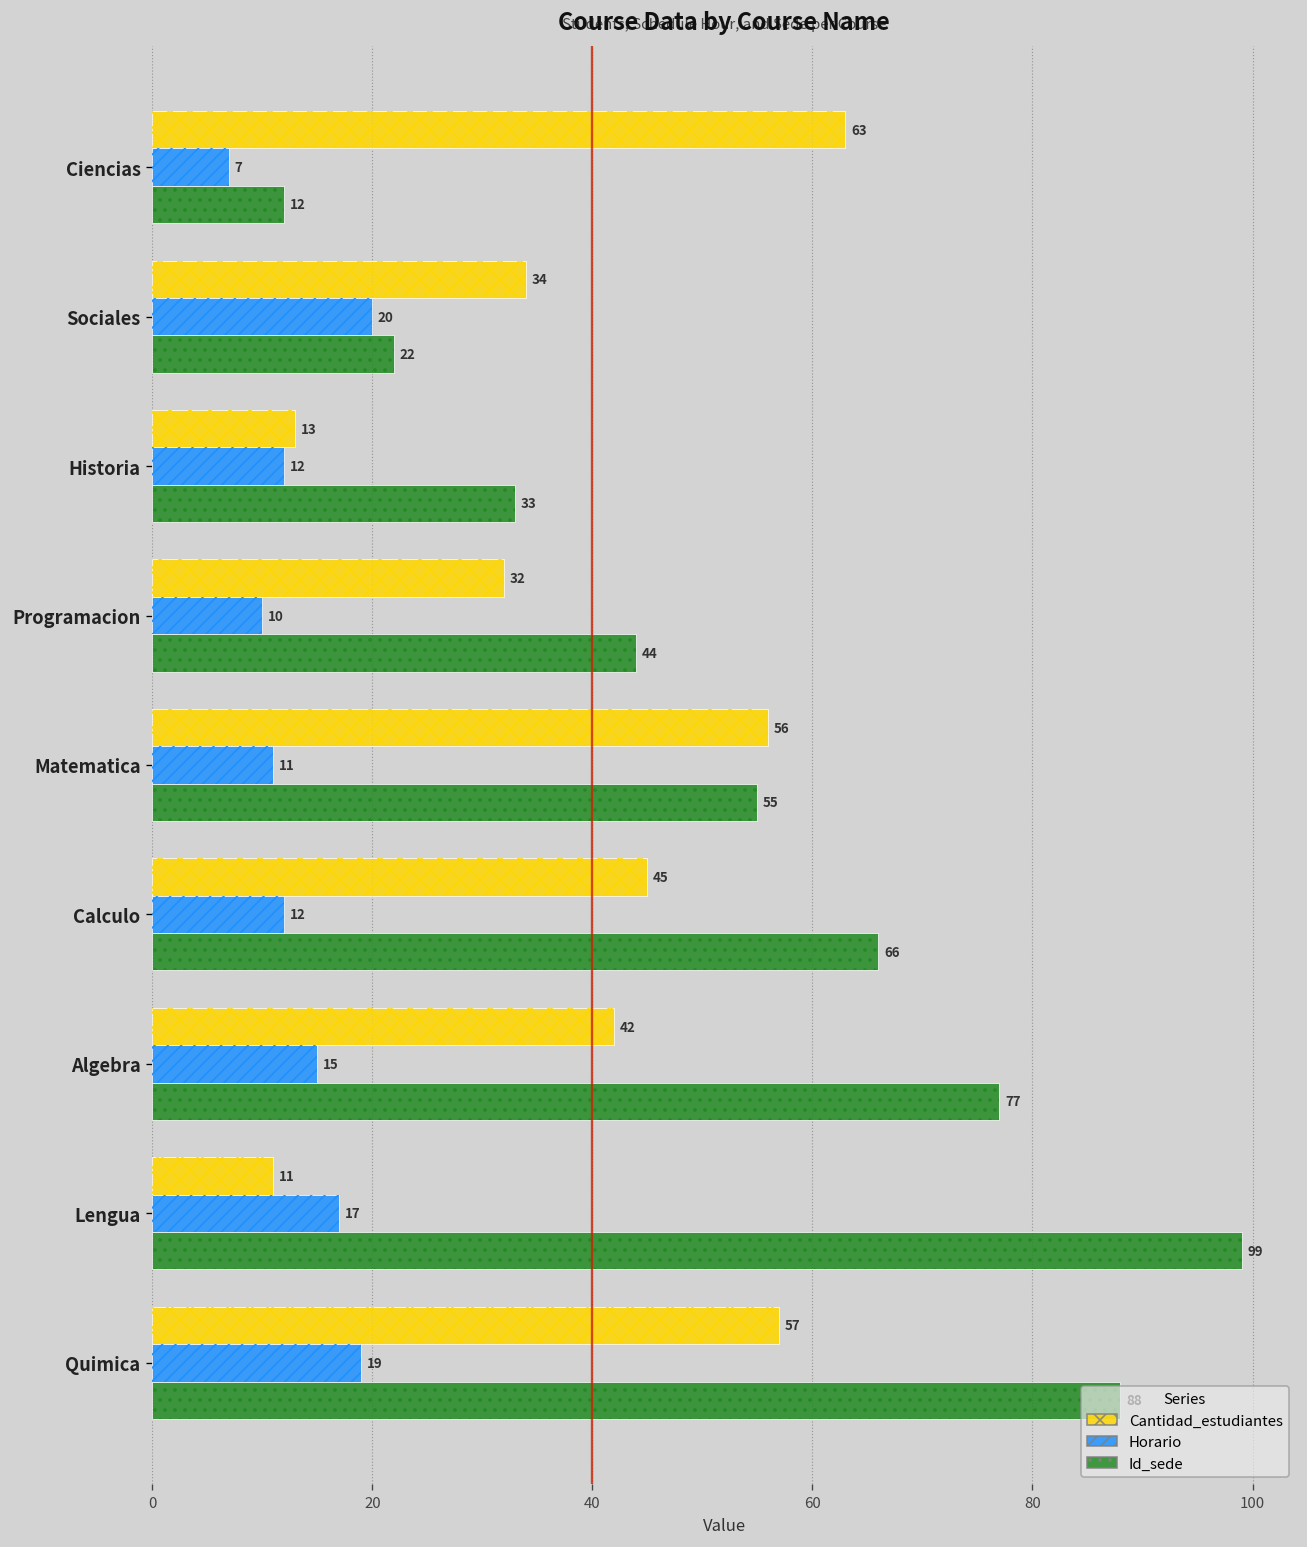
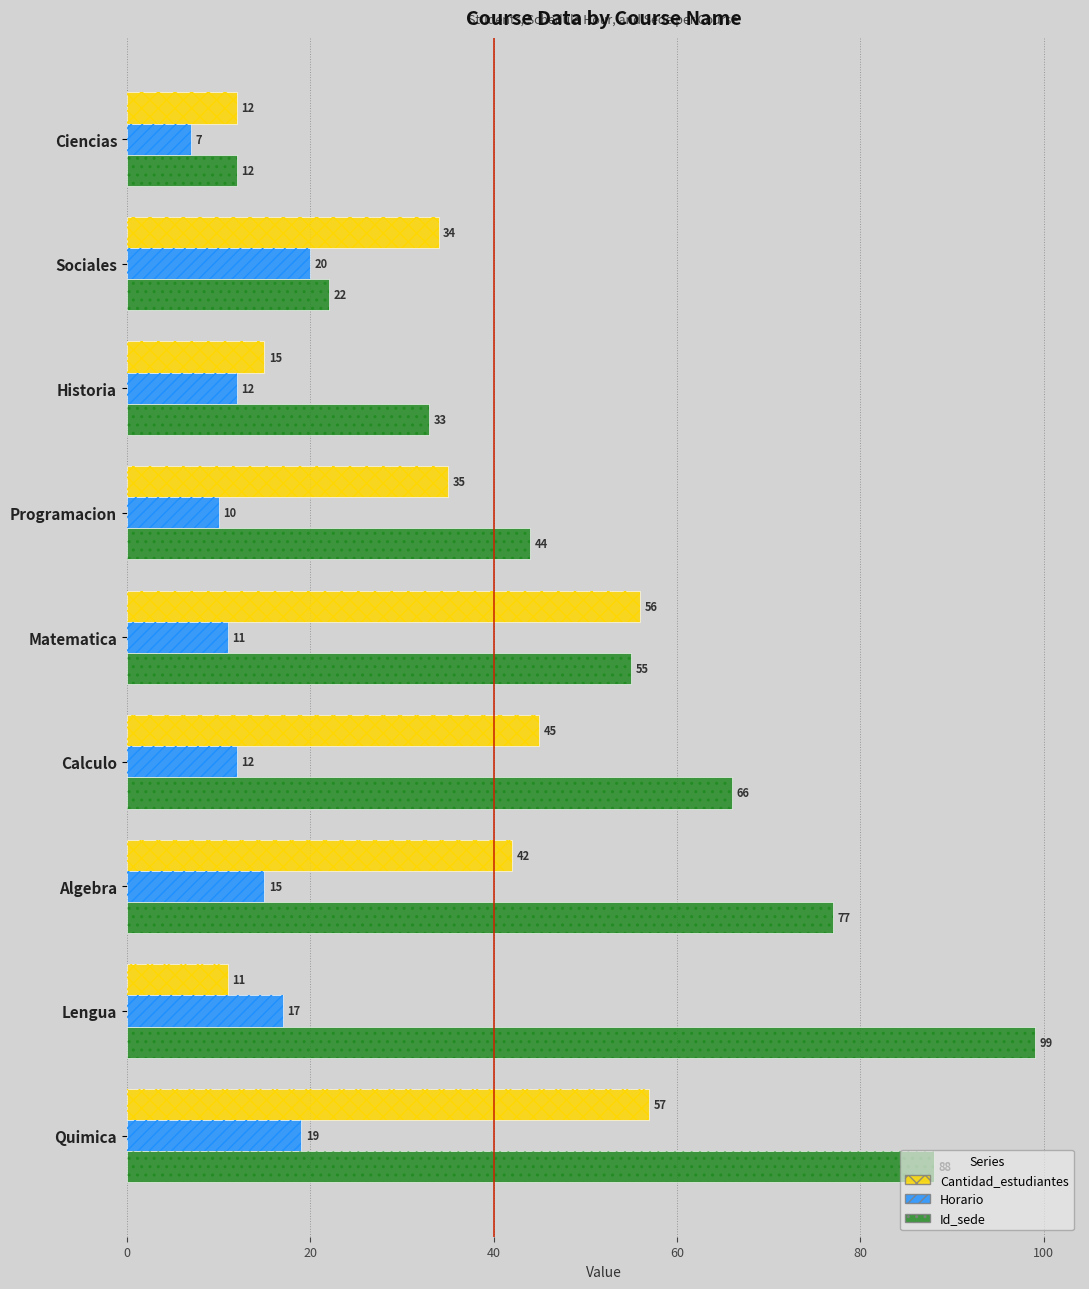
  {
    "Cantidad_estudiantes": {
-     "Ciencias": 63,
+     "Ciencias": 12,
      "Sociales": 34,
-     "Historia": 13,
-     "Programacion": 32,
+     "Historia": 15,
+     "Programacion": 35,
      "Matematica": 56,
      "Calculo": 45,
      "Algebra": 42,
      "Lengua": 11,
      "Quimica": 57
    },
    "Horario": {
      "Ciencias": 7,
      "Sociales": 20,
      "Historia": 12,
      "Programacion": 10,
      "Matematica": 11,
      "Calculo": 12,
      "Algebra": 15,
      "Lengua": 17,
      "Quimica": 19
    },
    "Id_sede": {
      "Ciencias": 12,
      "Sociales": 22,
      "Historia": 33,
      "Programacion": 44,
      "Matematica": 55,
      "Calculo": 66,
      "Algebra": 77,
      "Lengua": 99
    }
  }
